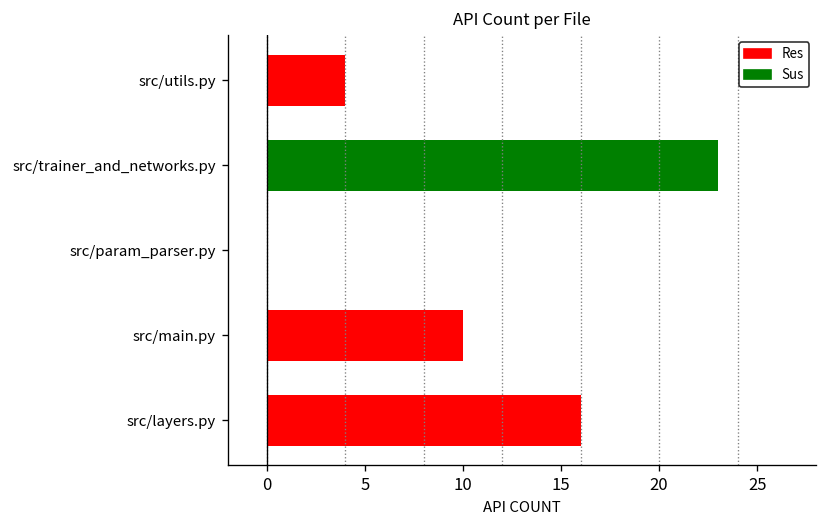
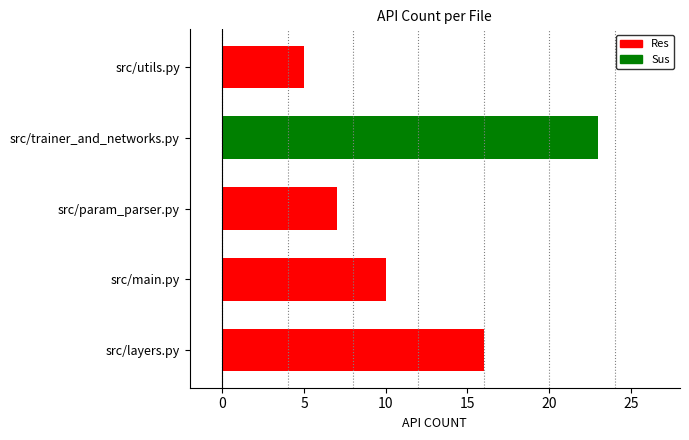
  {
-   "src/utils.py": 4,
+   "src/utils.py": 5,
    "src/trainer_and_networks.py": 23,
-   "src/param_parser.py": 0,
+   "src/param_parser.py": 7,
    "src/main.py": 10,
    "src/layers.py": 16
  }
